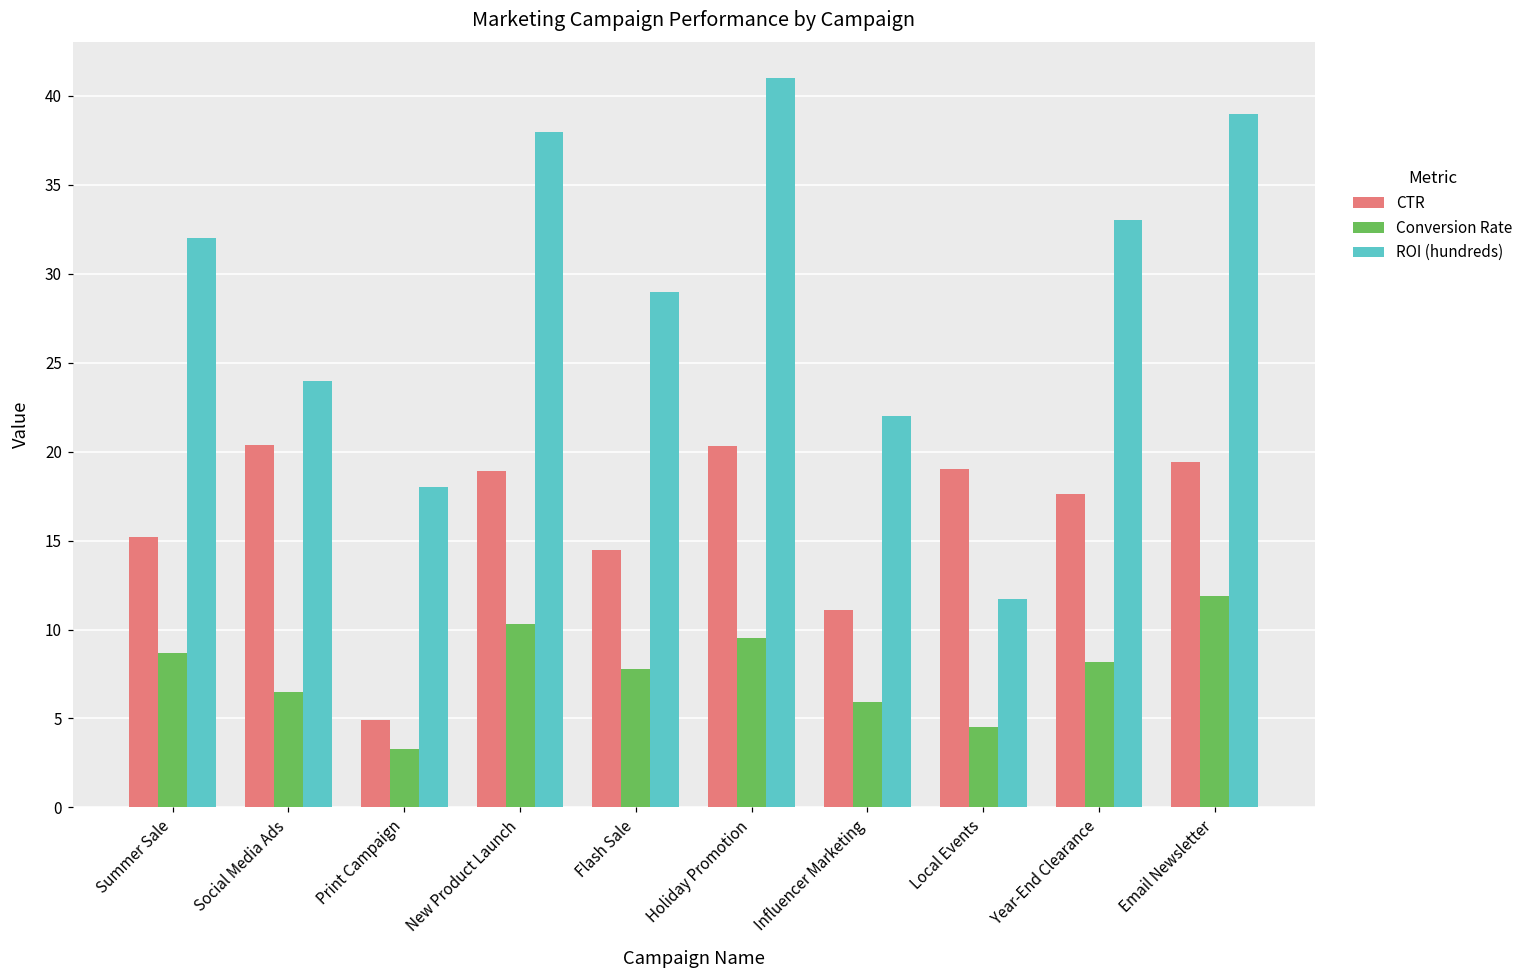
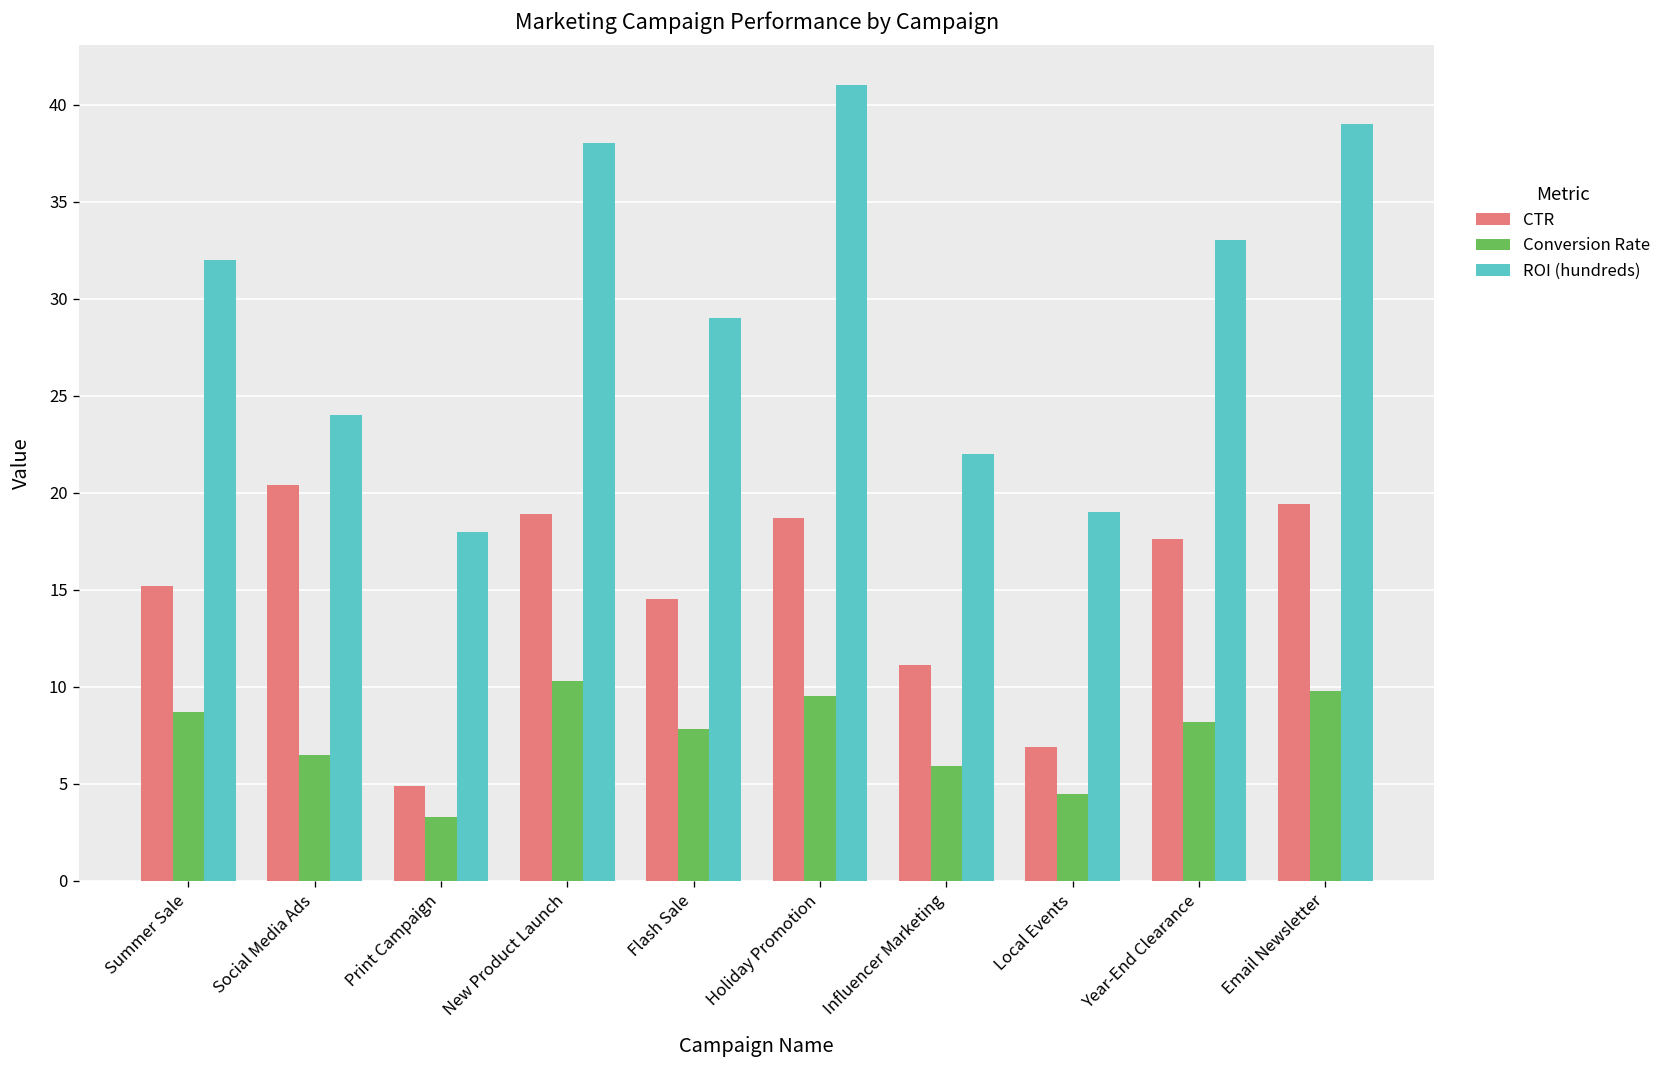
  {
    "CTR": {
      "Summer Sale": 15.2,
      "Social Media Ads": 20.4,
      "Print Campaign": 4.9,
      "New Product Launch": 18.9,
      "Flash Sale": 14.5,
-     "Holiday Promotion": 20.3,
+     "Holiday Promotion": 18.7,
      "Influencer Marketing": 11.1,
-     "Local Events": 19.0,
+     "Local Events": 6.9,
      "Year-End Clearance": 17.6,
      "Email Newsletter": 19.4
    },
    "Conversion Rate": {
      "Summer Sale": 8.7,
      "Social Media Ads": 6.5,
      "Print Campaign": 3.3,
      "New Product Launch": 10.3,
      "Flash Sale": 7.8,
      "Holiday Promotion": 9.5,
      "Influencer Marketing": 5.9,
      "Local Events": 4.5,
      "Year-End Clearance": 8.2,
-     "Email Newsletter": 11.9
+     "Email Newsletter": 9.8
    },
    "ROI (hundreds)": {
      "Summer Sale": 32.0,
      "Social Media Ads": 24.0,
      "Print Campaign": 18.0,
      "New Product Launch": 38.0,
      "Flash Sale": 29.0,
      "Holiday Promotion": 41.0,
      "Influencer Marketing": 22.0,
-     "Local Events": 11.7,
+     "Local Events": 19.0,
      "Year-End Clearance": 33.0,
      "Email Newsletter": 39.0
    }
  }
